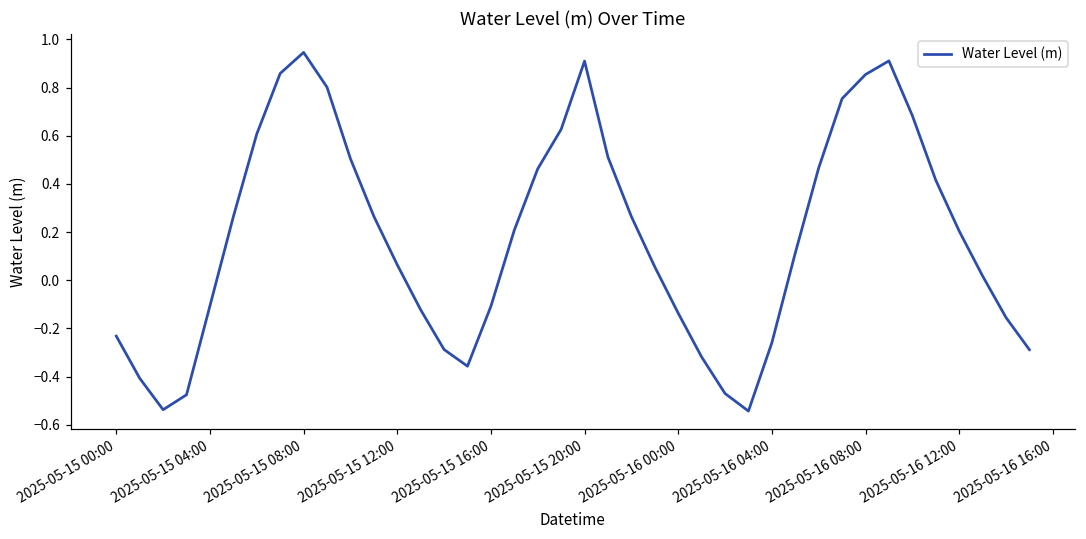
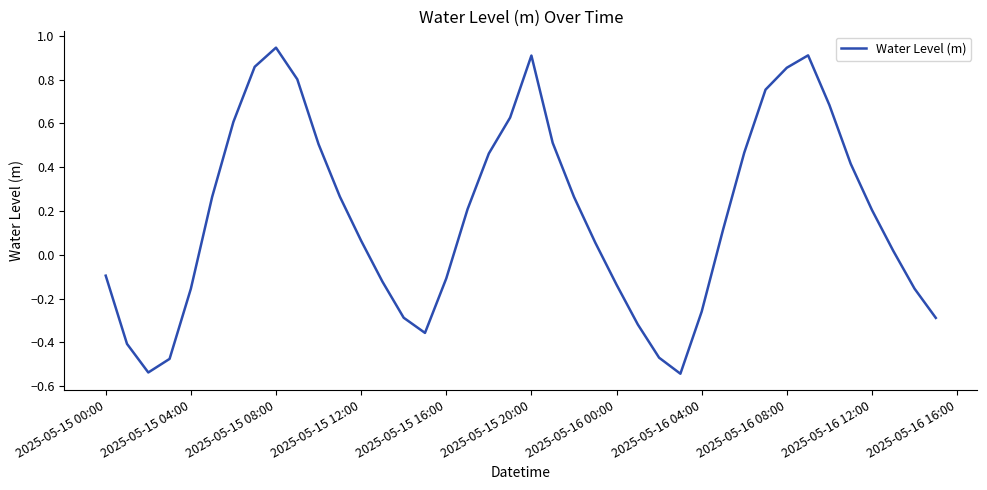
  {
-   "2025-05-15 00:00": -0.23,
-   "2025-05-15 04:00": -0.11,
+   "2025-05-15 00:00": -0.10,
+   "2025-05-15 04:00": -0.16,
    "2025-05-15 08:00": 0.95,
    "2025-05-15 12:00": 0.06,
    "2025-05-15 16:00": -0.11,
    "2025-05-15 20:00": 0.91,
    "2025-05-16 00:00": -0.14,
    "2025-05-16 04:00": -0.26,
    "2025-05-16 08:00": 0.85,
    "2025-05-16 12:00": 0.20
  }
